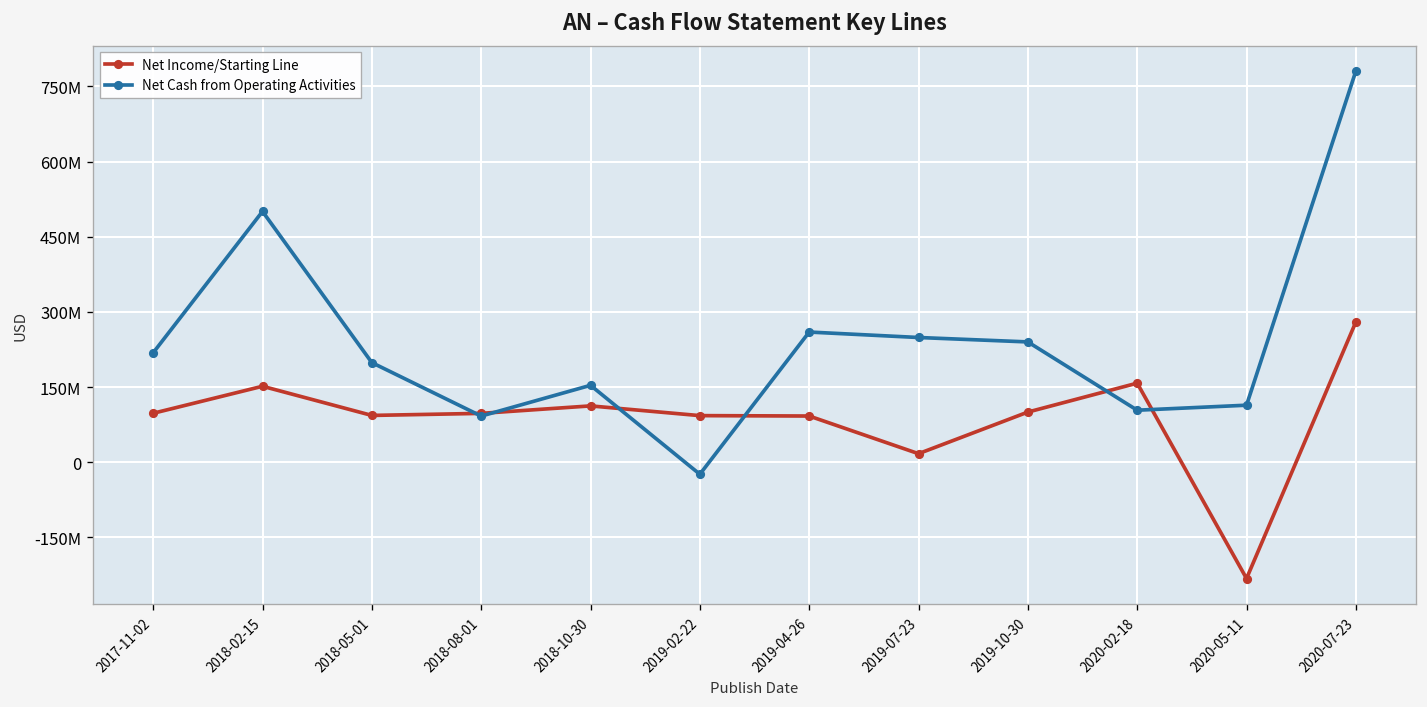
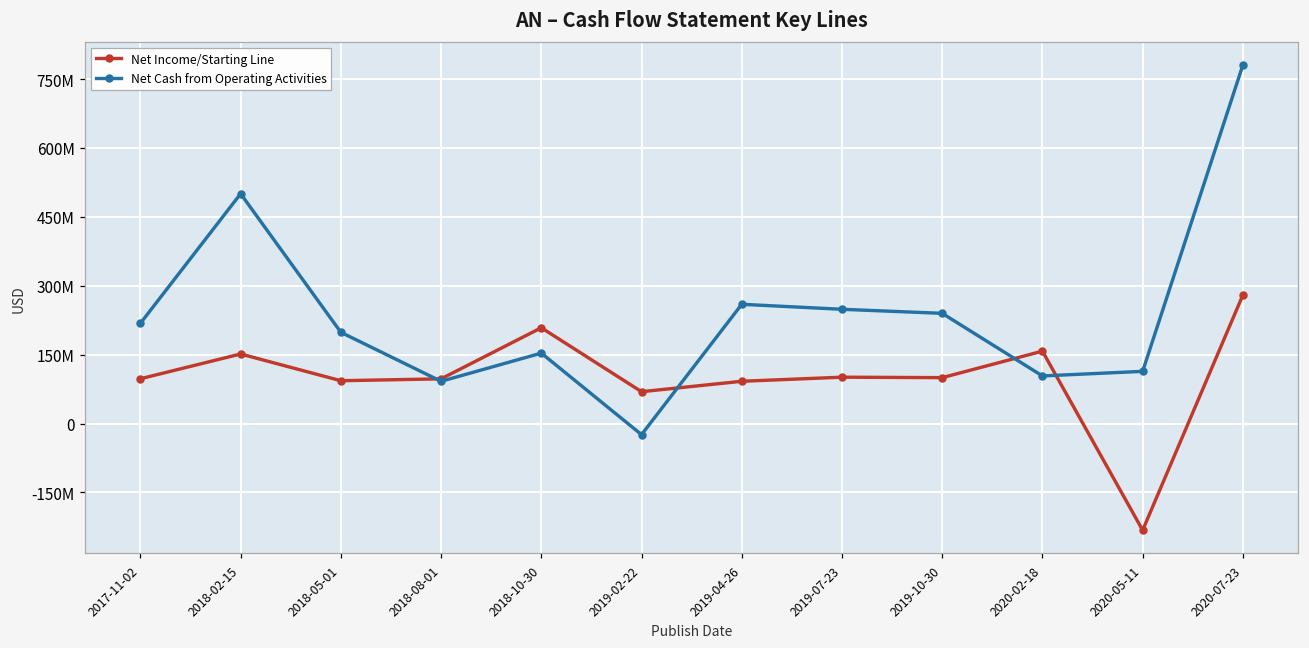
  {
    "Net Income/Starting Line": {
      "2017-11-02": 100000000,
      "2018-02-15": 150000000,
      "2018-05-01": 90000000,
-     "2018-10-30": 110000000,
-     "2019-02-22": 90000000,
+     "2018-10-30": 210000000,
+     "2019-02-22": 70000000,
      "2019-04-26": 90000000,
-     "2019-07-23": 20000000,
+     "2019-07-23": 100000000,
      "2019-10-30": 100000000,
      "2020-02-18": 160000000,
      "2020-05-11": -230000000,
      "2020-07-23": 280000000
    },
    "Net Cash from Operating Activities": {
      "2017-11-02": 220000000,
      "2018-02-15": 500000000,
      "2018-05-01": 200000000,
      "2018-10-30": 150000000,
      "2019-02-22": -20000000,
      "2019-04-26": 260000000,
      "2019-07-23": 250000000,
      "2019-10-30": 240000000,
      "2020-02-18": 100000000,
      "2020-05-11": 110000000,
      "2020-07-23": 780000000
    }
  }
